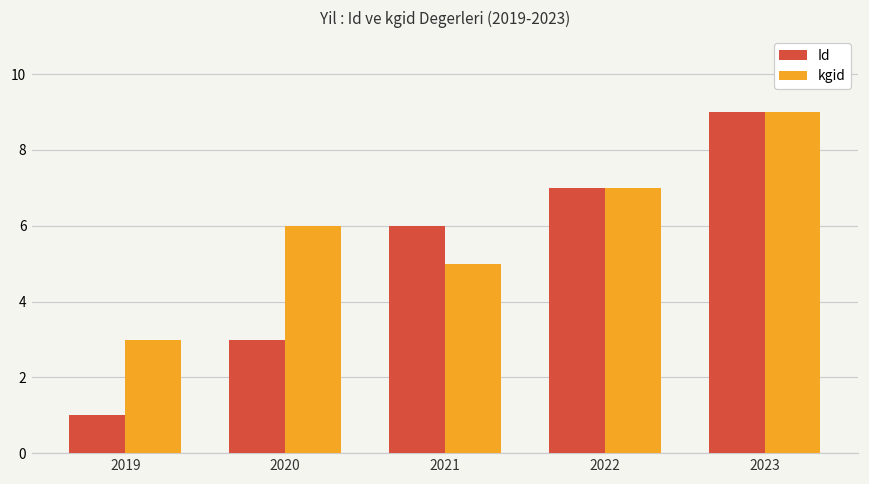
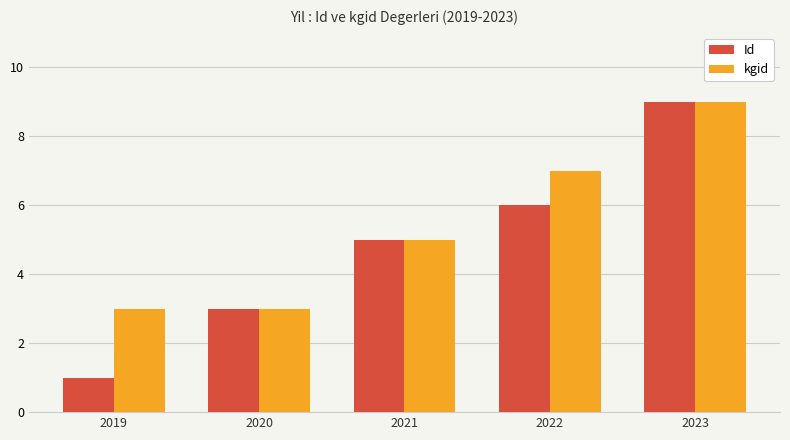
  {
    "Id": {
      "2019": 1,
      "2020": 3,
-     "2021": 6,
-     "2022": 7,
+     "2021": 5,
+     "2022": 6,
      "2023": 9
    },
    "kgid": {
      "2019": 3,
-     "2020": 6,
+     "2020": 3,
      "2021": 5,
      "2022": 7,
      "2023": 9
    }
  }
